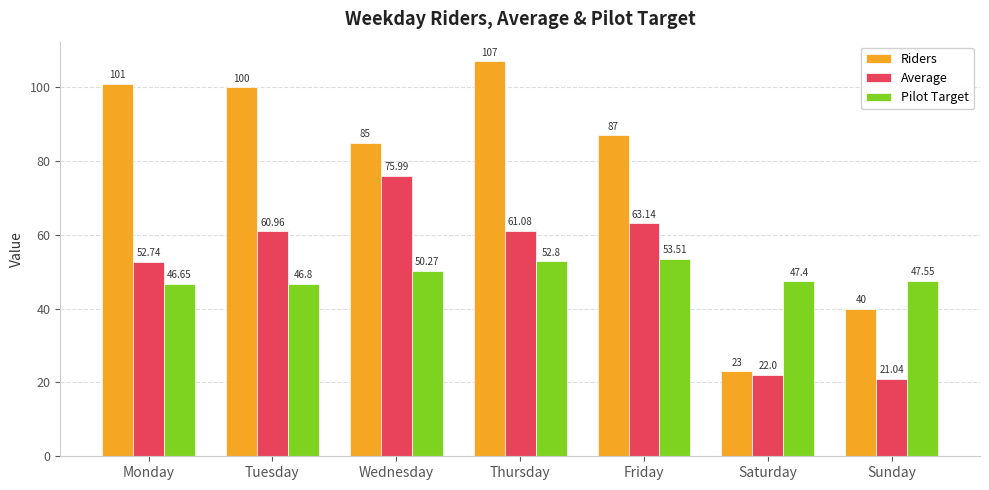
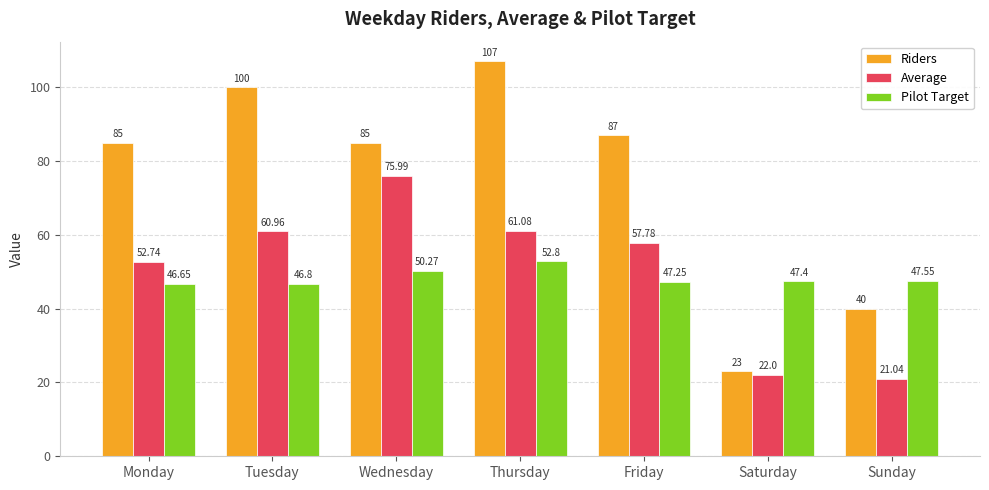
  {
    "Riders": {
-     "Monday": 101,
+     "Monday": 85,
      "Tuesday": 100,
      "Wednesday": 85,
      "Thursday": 107,
      "Friday": 87,
      "Saturday": 23,
      "Sunday": 40
    },
    "Average": {
      "Monday": 52.74,
      "Tuesday": 60.96,
      "Wednesday": 75.99,
      "Thursday": 61.08,
-     "Friday": 63.14,
+     "Friday": 57.78,
      "Saturday": 22.0,
      "Sunday": 21.04
    },
    "Pilot Target": {
      "Monday": 46.65,
      "Tuesday": 46.8,
      "Wednesday": 50.27,
      "Thursday": 52.8,
-     "Friday": 53.51,
+     "Friday": 47.25,
      "Saturday": 47.4,
      "Sunday": 47.55
    }
  }
